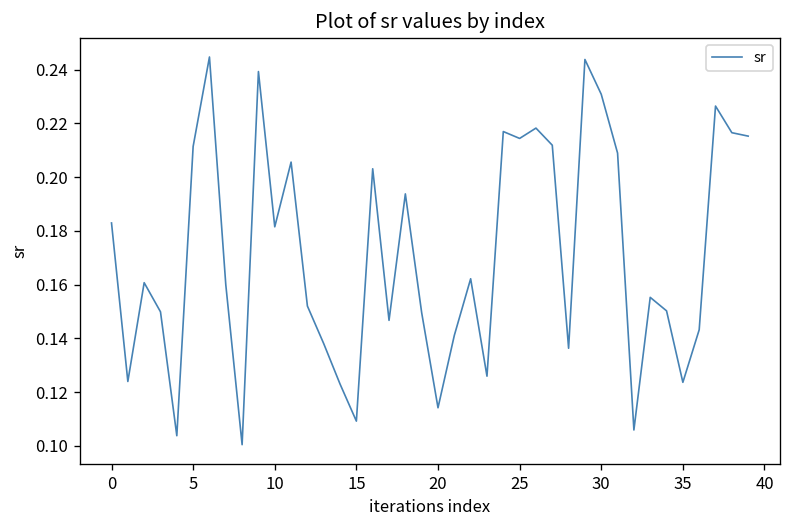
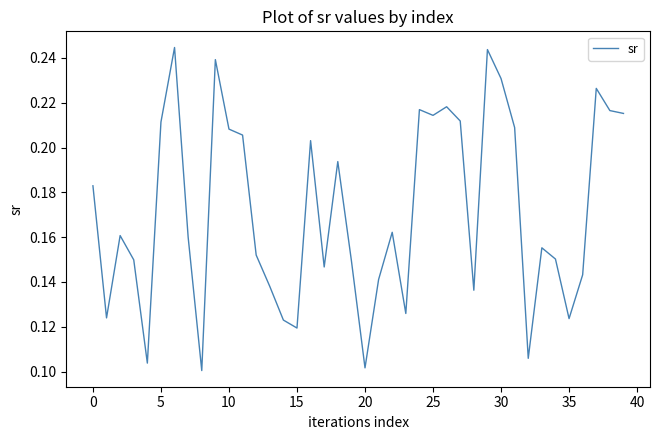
  {
    "0": 0.183,
    "5": 0.211,
-   "10": 0.181,
-   "15": 0.109,
-   "20": 0.114,
+   "10": 0.208,
+   "15": 0.119,
+   "20": 0.102,
    "25": 0.214,
    "30": 0.231,
    "35": 0.124
  }
